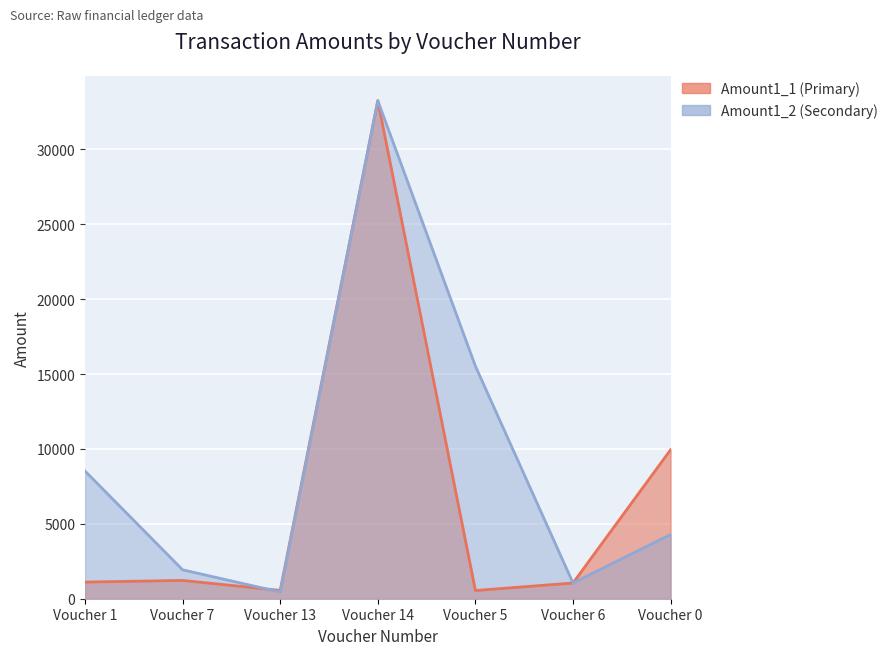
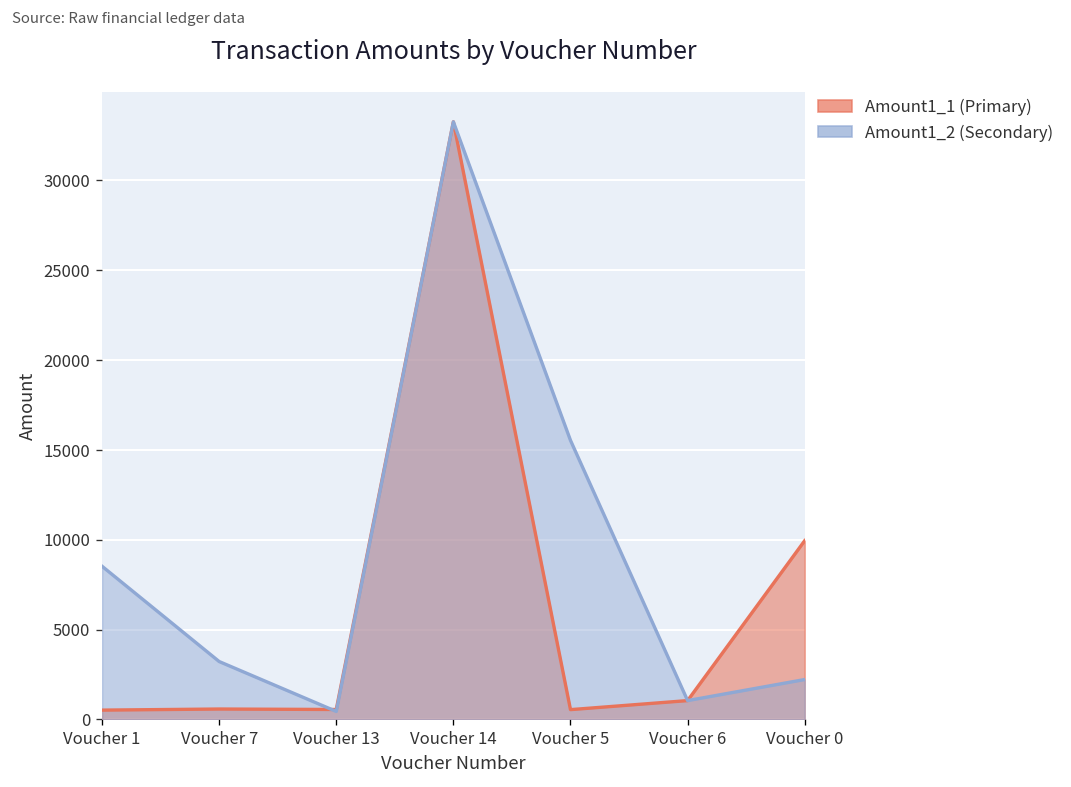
  {
    "Amount1_1 (Primary)": {
-     "Voucher 1": 1100,
-     "Voucher 7": 1200,
+     "Voucher 1": 500,
+     "Voucher 7": 600,
      "Voucher 5": 500,
      "Voucher 0": 9900
    },
    "Amount1_2 (Secondary)": {
      "Voucher 1": 8500,
-     "Voucher 7": 1900,
+     "Voucher 7": 3200,
      "Voucher 5": 15500,
-     "Voucher 0": 4300
+     "Voucher 0": 2200
    }
  }
